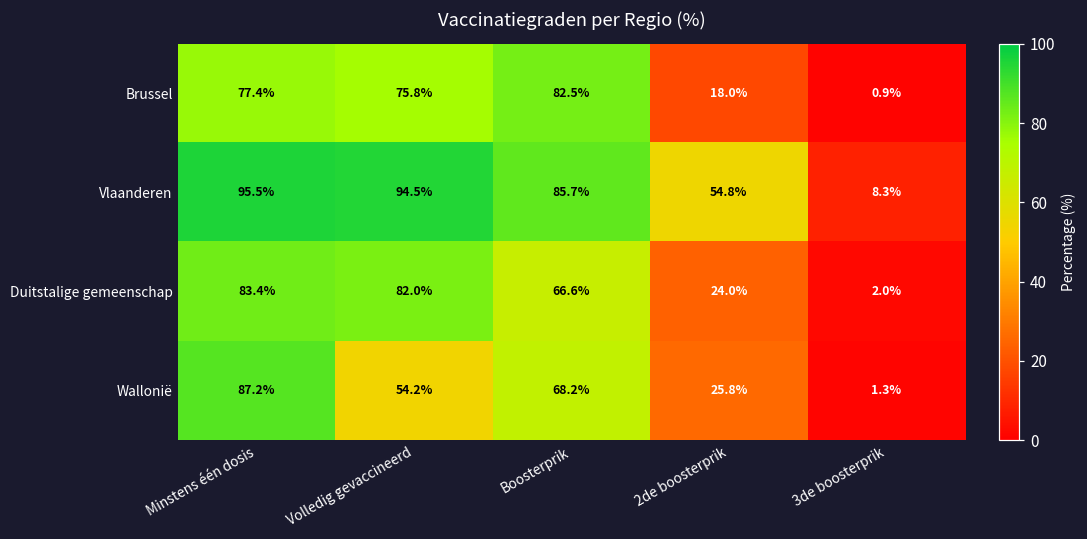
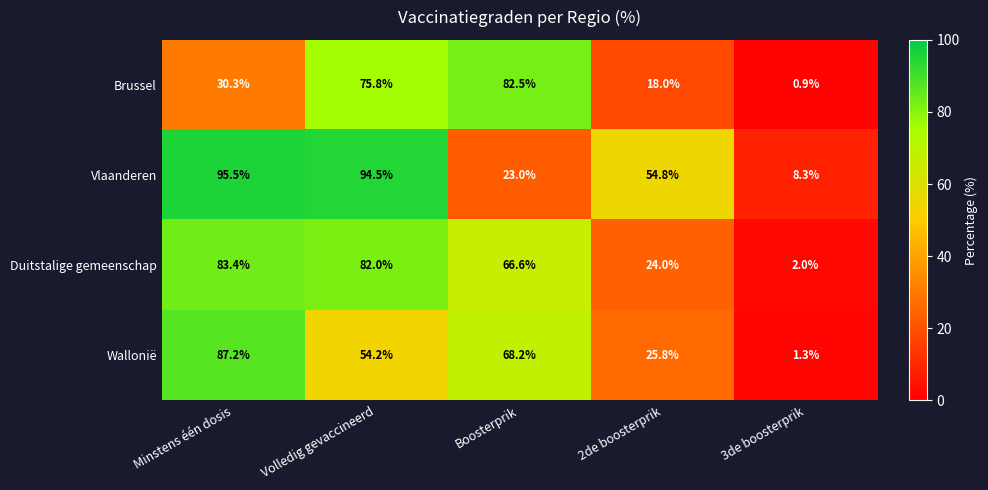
  {
    "Brussel": {
-     "Minstens één dosis": "77.4%",
+     "Minstens één dosis": "30.3%",
      "Volledig gevaccineerd": "75.8%",
      "Boosterprik": "82.5%",
      "2de boosterprik": "18.0%",
      "3de boosterprik": "0.9%"
    },
    "Vlaanderen": {
      "Minstens één dosis": "95.5%",
      "Volledig gevaccineerd": "94.5%",
-     "Boosterprik": "85.7%",
+     "Boosterprik": "23.0%",
      "2de boosterprik": "54.8%",
      "3de boosterprik": "8.3%"
    },
    "Duitstalige gemeenschap": {
      "Minstens één dosis": "83.4%",
      "Volledig gevaccineerd": "82.0%",
      "Boosterprik": "66.6%",
      "2de boosterprik": "24.0%",
      "3de boosterprik": "2.0%"
    },
    "Wallonië": {
      "Minstens één dosis": "87.2%",
      "Volledig gevaccineerd": "54.2%",
      "Boosterprik": "68.2%",
      "2de boosterprik": "25.8%",
      "3de boosterprik": "1.3%"
    }
  }
